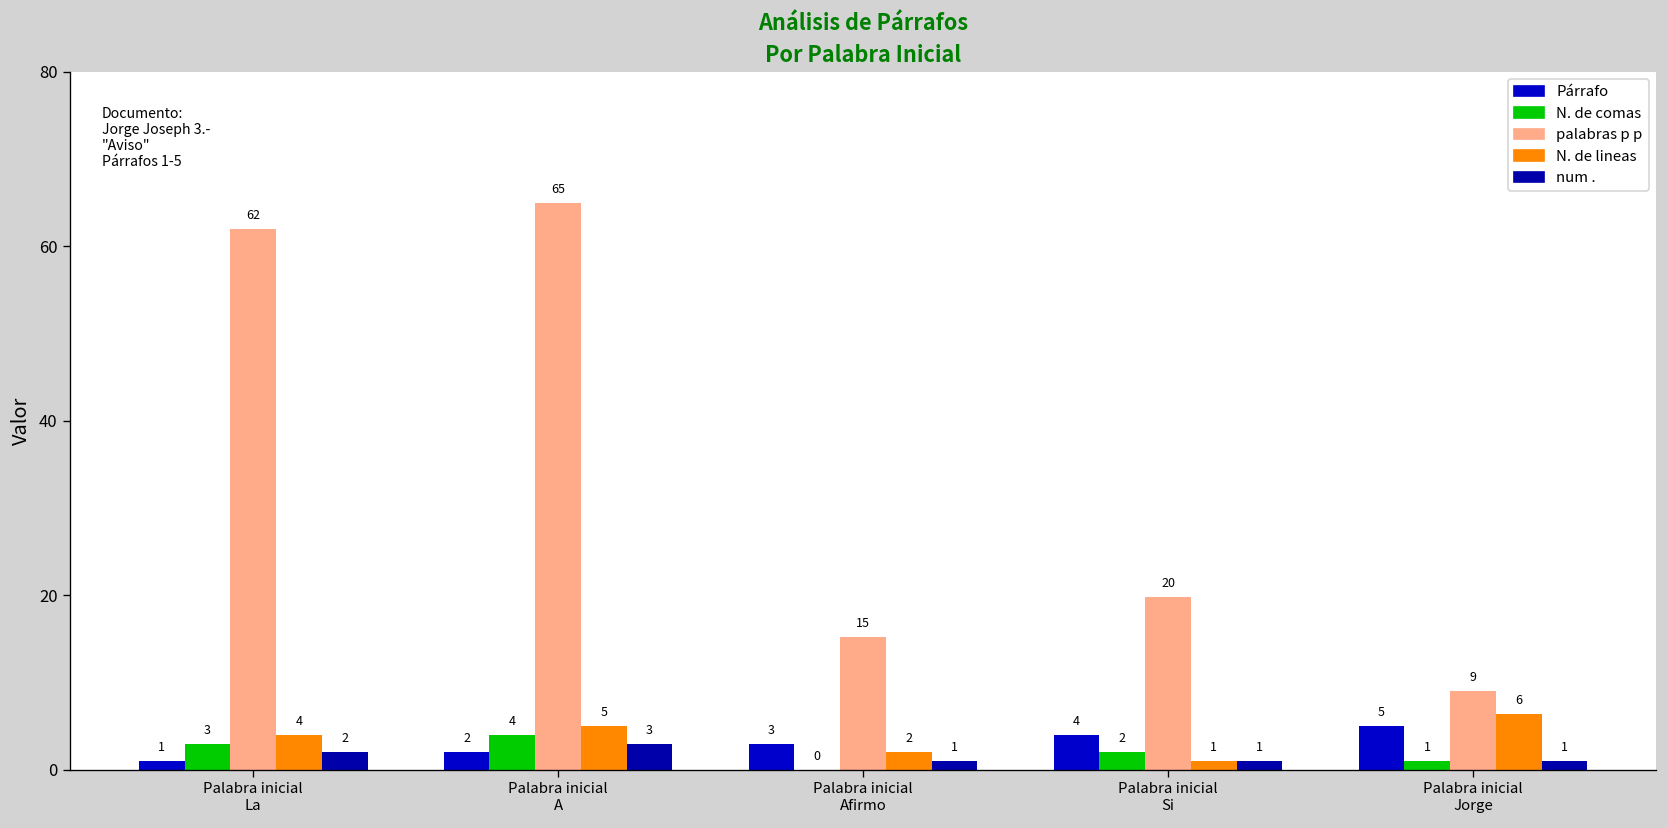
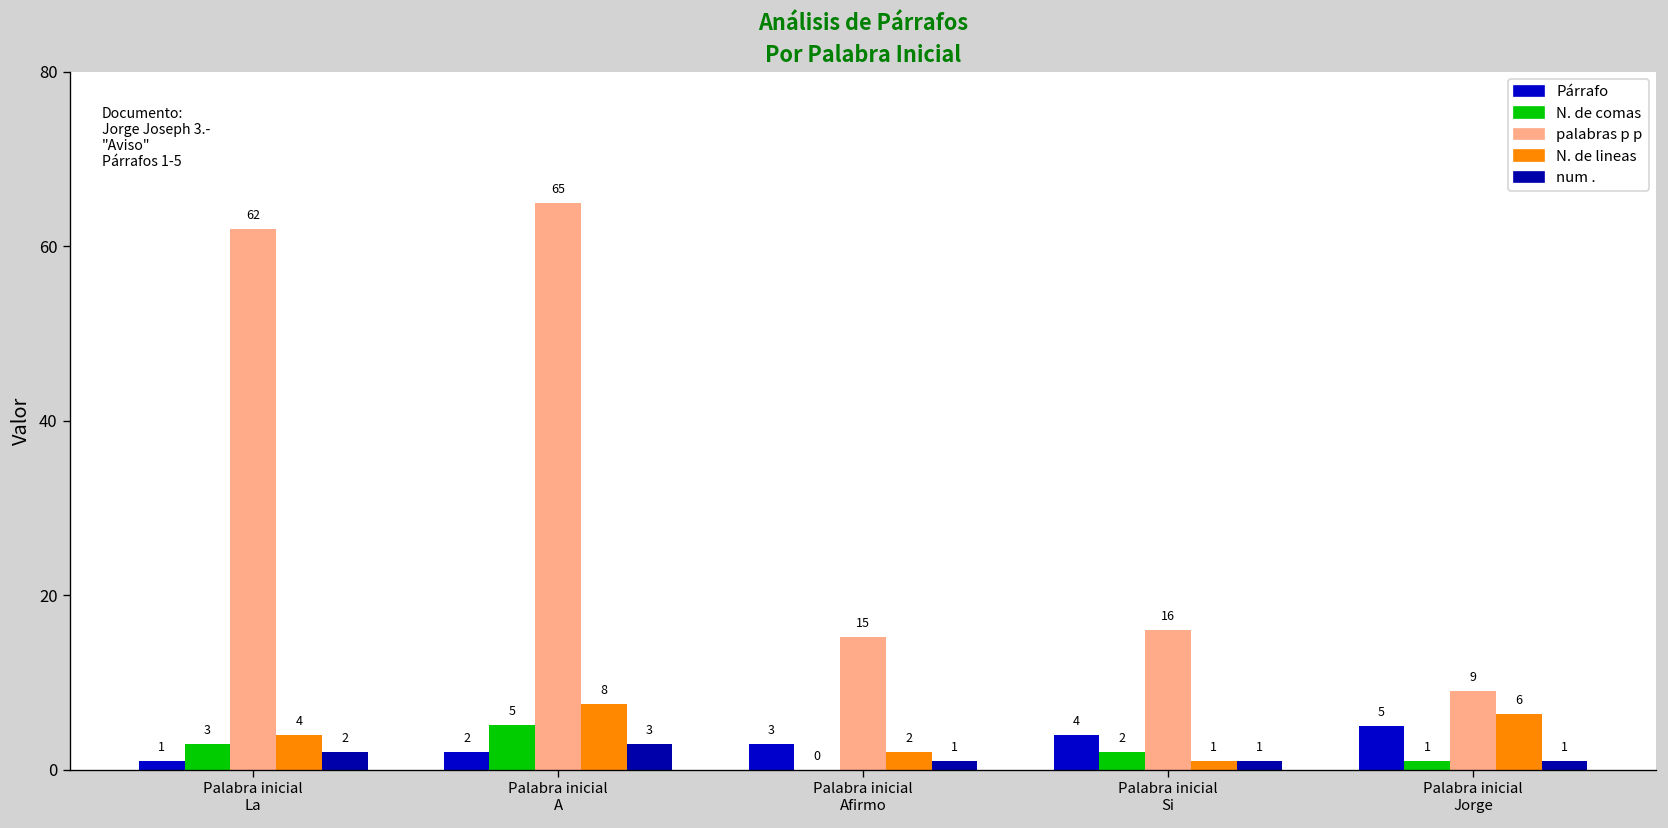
  {
    "N. de comas": {
      "Palabra inicial La": 3,
-     "Palabra inicial A": 4,
+     "Palabra inicial A": 5,
      "Palabra inicial Afirmo": 0,
      "Palabra inicial Si": 2,
      "Palabra inicial Jorge": 1
    },
    "palabras p p": {
      "Palabra inicial La": 62,
      "Palabra inicial A": 65,
      "Palabra inicial Afirmo": 15,
-     "Palabra inicial Si": 20,
+     "Palabra inicial Si": 16,
      "Palabra inicial Jorge": 9
    },
    "N. de lineas": {
      "Palabra inicial La": 4,
-     "Palabra inicial A": 5,
+     "Palabra inicial A": 8,
      "Palabra inicial Afirmo": 2,
      "Palabra inicial Si": 1,
      "Palabra inicial Jorge": 6
    }
  }
